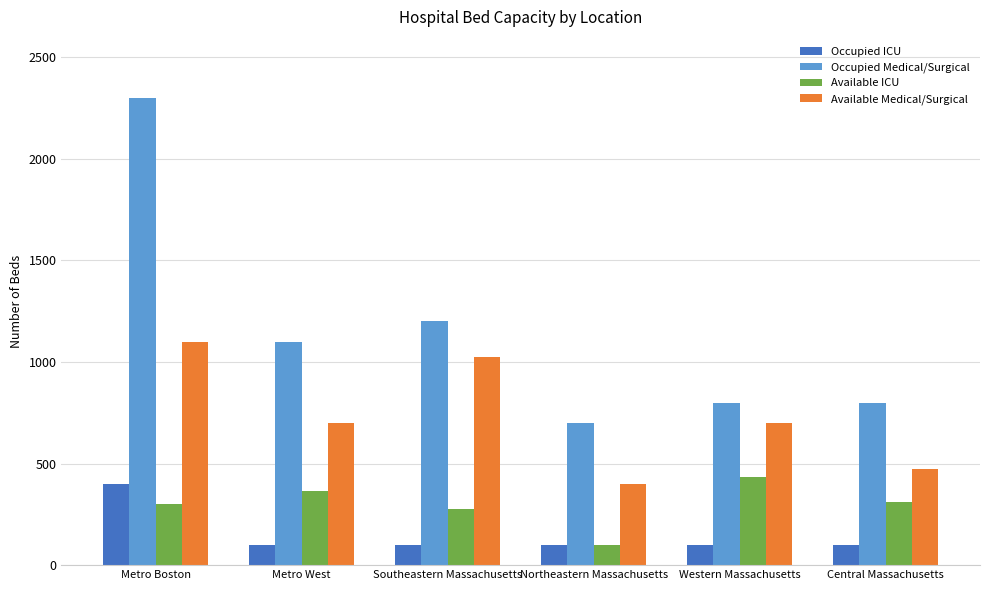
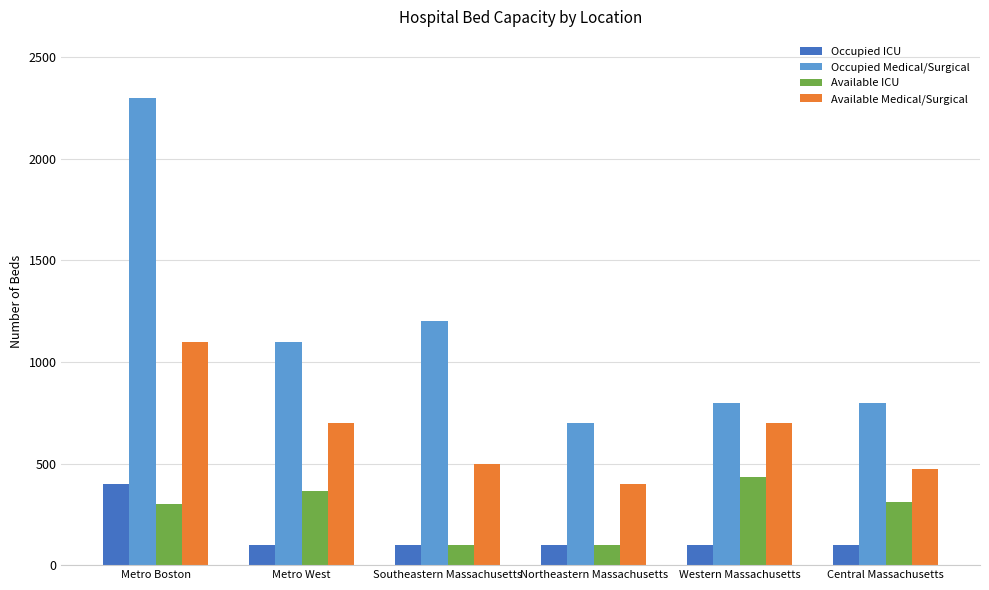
  {
    "Available ICU": {
      "Metro Boston": 300,
      "Metro West": 370,
-     "Southeastern Massachusetts": 280,
+     "Southeastern Massachusetts": 100,
      "Northeastern Massachusetts": 100,
      "Western Massachusetts": 430,
      "Central Massachusetts": 310
    },
    "Available Medical/Surgical": {
      "Metro Boston": 1100,
      "Metro West": 700,
-     "Southeastern Massachusetts": 1020,
+     "Southeastern Massachusetts": 500,
      "Northeastern Massachusetts": 400,
      "Western Massachusetts": 700,
      "Central Massachusetts": 470
    }
  }
